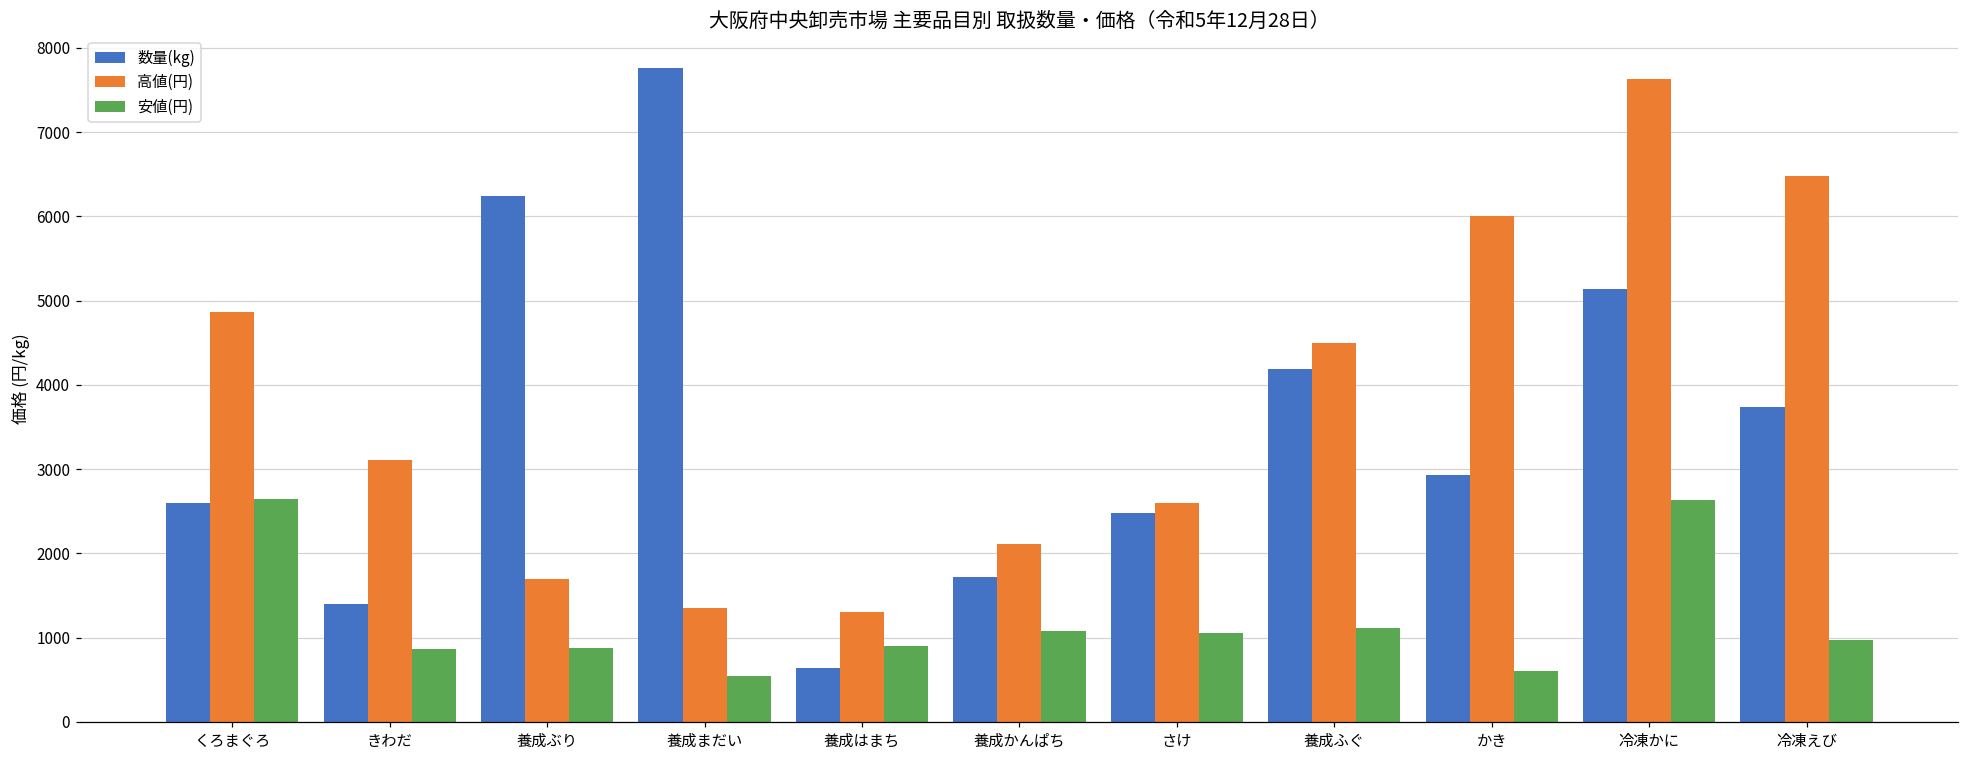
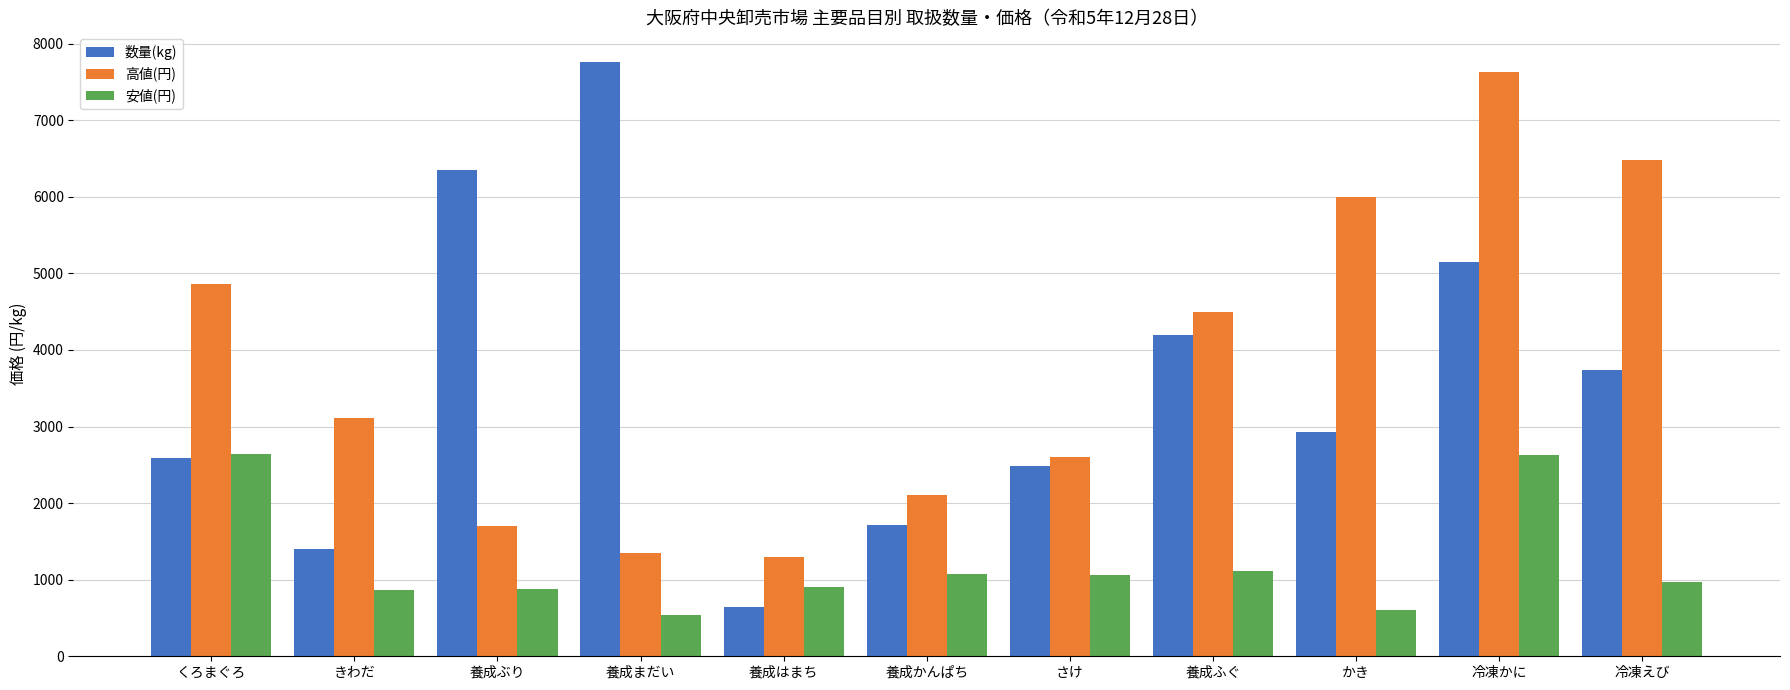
  {
    "数量(kg)": {
      "くろまぐろ": 2600,
      "きわだ": 1400,
-     "養成ぶり": 6200,
+     "養成ぶり": 6400,
      "養成まだい": 7800,
      "養成はまち": 600,
      "養成かんぱち": 1700,
      "さけ": 2500,
      "養成ふぐ": 4200,
      "かき": 2900,
      "冷凍かに": 5100,
      "冷凍えび": 3700
    },
    "高値(円)": {
      "くろまぐろ": 4900,
      "きわだ": 3100,
      "養成ぶり": 1700,
      "養成まだい": 1400,
      "養成はまち": 1300,
      "養成かんぱち": 2100,
      "さけ": 2600,
      "養成ふぐ": 4500,
      "かき": 6000,
      "冷凍かに": 7600,
      "冷凍えび": 6500
    },
    "安値(円)": {
      "くろまぐろ": 2600,
      "きわだ": 900,
      "養成ぶり": 900,
      "養成まだい": 500,
      "養成はまち": 900,
      "養成かんぱち": 1100,
      "さけ": 1100,
      "養成ふぐ": 1100,
      "かき": 600,
      "冷凍かに": 2600,
      "冷凍えび": 1000
    }
  }
